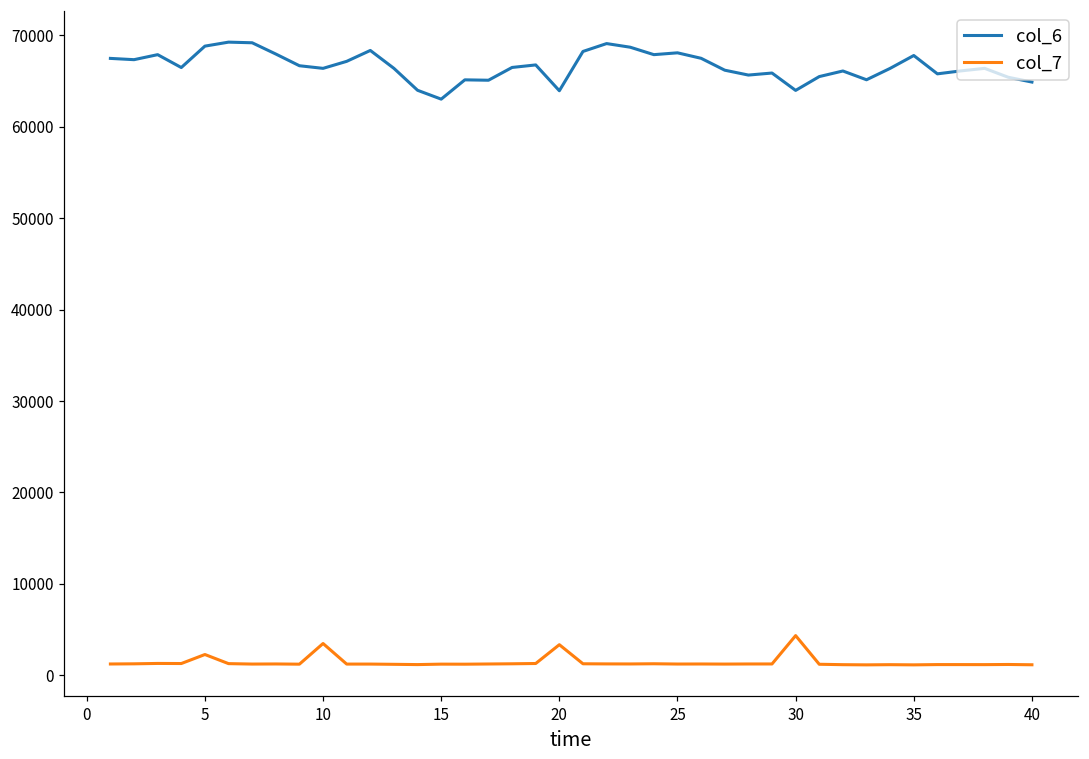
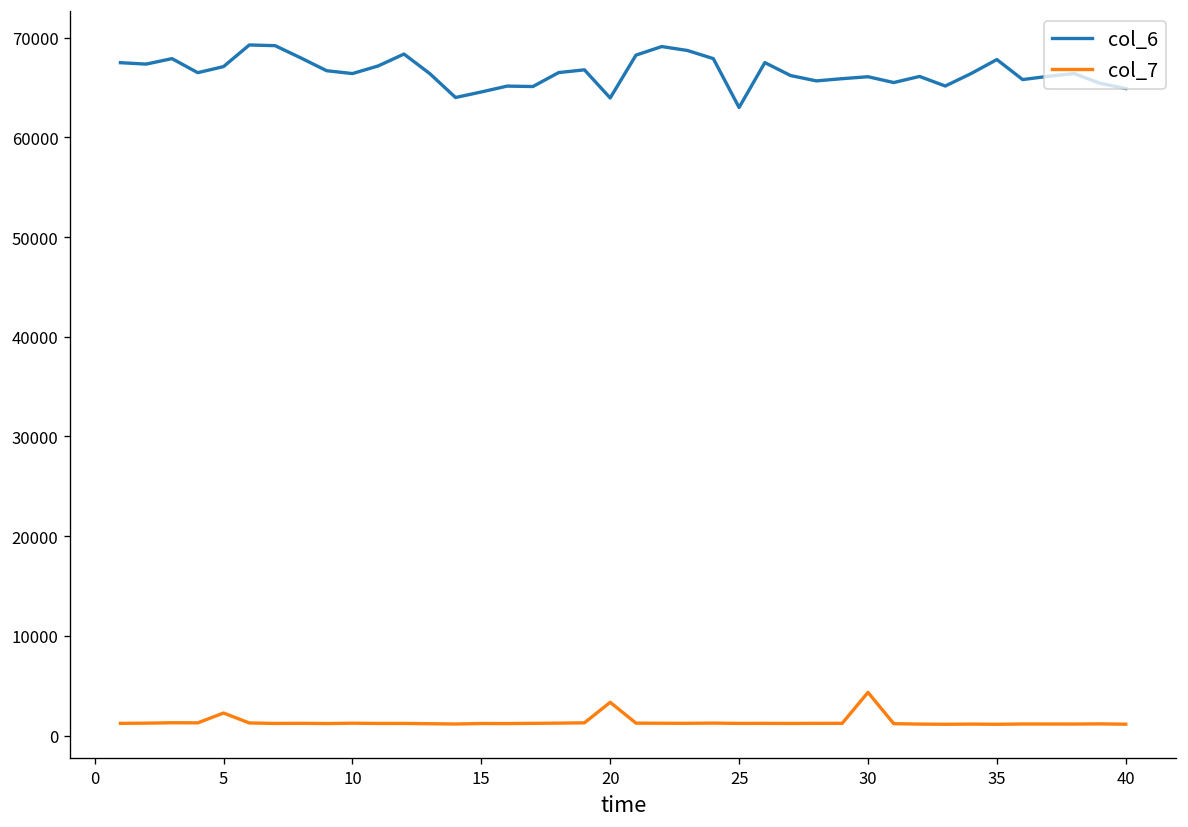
  {
    "col_6": {
-     "5": 69000,
+     "5": 67000,
      "10": 66000,
-     "15": 63000,
+     "15": 65000,
      "20": 64000,
-     "25": 68000,
-     "30": 64000,
+     "25": 63000,
+     "30": 66000,
      "35": 68000,
      "40": 65000
    },
    "col_7": {
      "5": 2000,
-     "10": 3000,
+     "10": 1000,
      "15": 1000,
      "20": 3000,
      "25": 1000,
      "30": 4000,
      "35": 1000,
      "40": 1000
    }
  }
